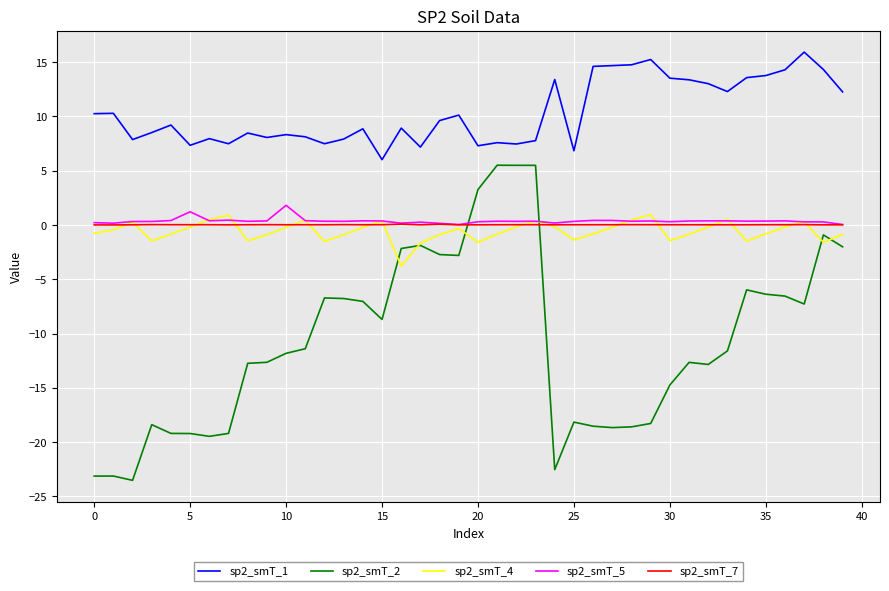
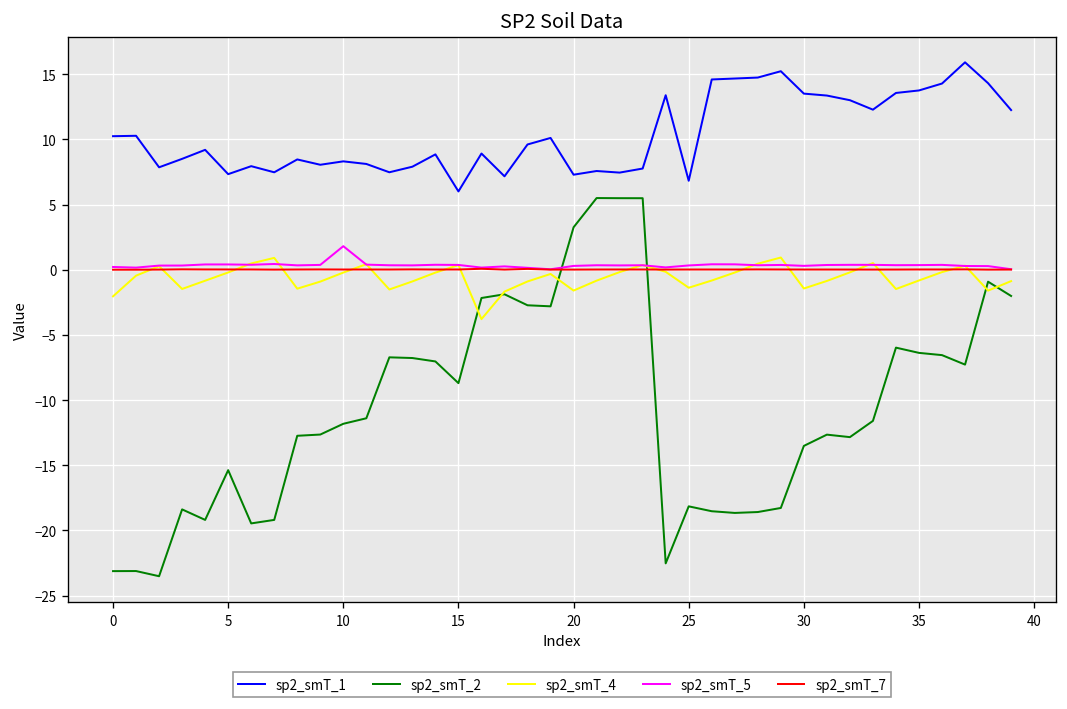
  {
    "sp2_smT_1": {
      "0": 10.2,
      "5": 7.3,
      "10": 8.3,
      "15": 6.0,
      "20": 7.3,
      "25": 6.8,
      "30": 13.5,
      "35": 13.8
    },
    "sp2_smT_2": {
      "0": -23.1,
-     "5": -19.2,
+     "5": -15.4,
      "10": -11.8,
      "15": -8.7,
      "20": 3.3,
      "25": -18.2,
-     "30": -14.7,
+     "30": -13.5,
      "35": -6.4
    },
    "sp2_smT_4": {
-     "0": -0.8,
+     "0": -2.0,
      "20": -1.6,
      "25": -1.4,
      "30": -1.4,
      "35": -0.8
    },
    "sp2_smT_5": {
-     "5": 1.2,
+     "5": 0.4,
      "10": 1.8,
      "20": 0.3,
      "25": 0.3,
      "30": 0.3,
      "35": 0.4
    },
    "sp2_smT_7": {
      "15": 0.0,
      "20": 0.0,
      "25": 0.0,
      "30": 0.0,
      "35": 0.0
    }
  }
